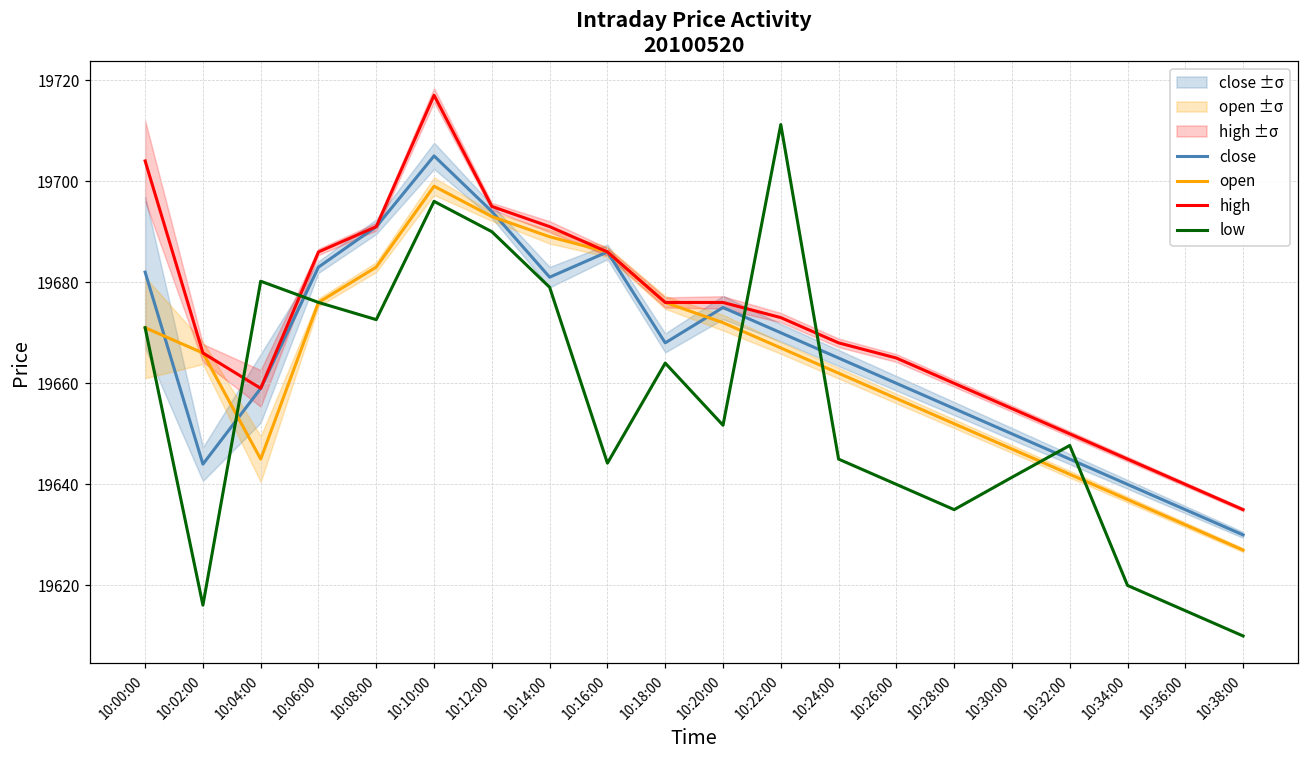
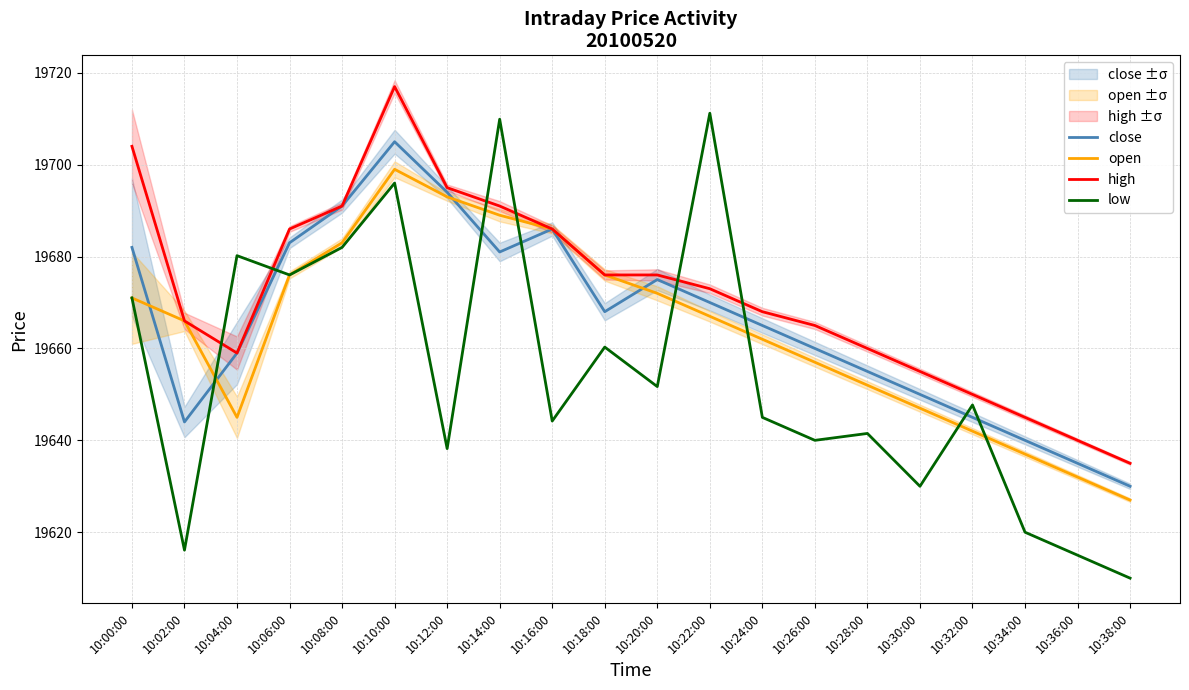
  {
    "low": {
      "10:02:00": 19616,
      "10:04:00": 19680,
-     "10:08:00": 19673,
+     "10:08:00": 19682,
      "10:10:00": 19696,
-     "10:12:00": 19690,
-     "10:14:00": 19679,
+     "10:12:00": 19638,
+     "10:14:00": 19710,
      "10:16:00": 19644,
-     "10:18:00": 19664,
+     "10:18:00": 19660,
      "10:20:00": 19652,
      "10:22:00": 19711,
      "10:24:00": 19645,
      "10:26:00": 19640,
-     "10:28:00": 19635,
-     "10:30:00": 19641,
+     "10:28:00": 19642,
+     "10:30:00": 19630,
      "10:32:00": 19648,
      "10:34:00": 19620,
      "10:36:00": 19615,
      "10:38:00": 19610
    }
  }
